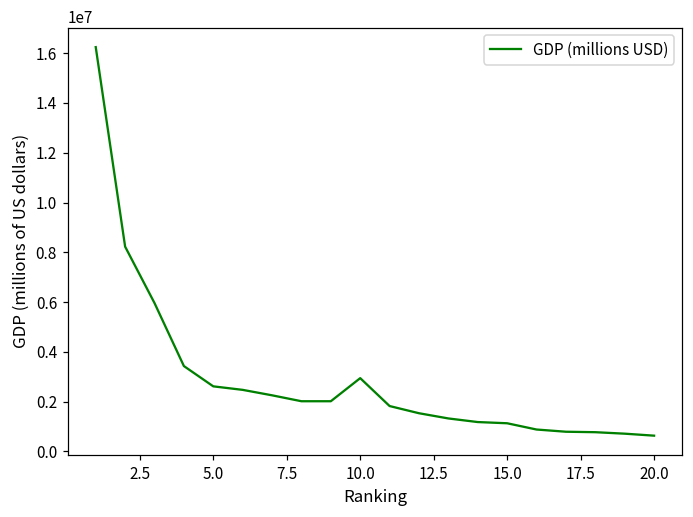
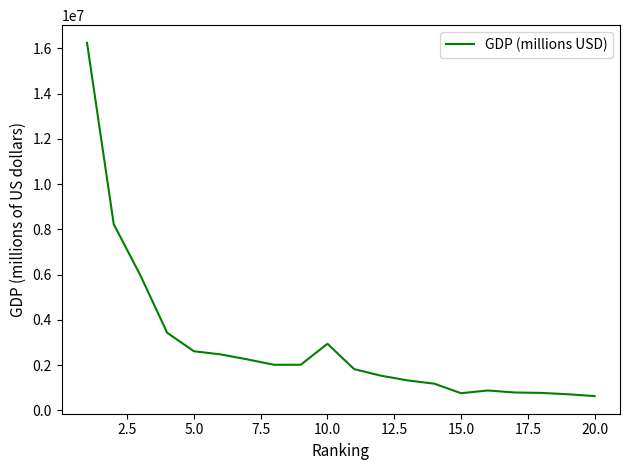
  {
    "5.0": 2600000,
    "10.0": 2900000,
-   "15.0": 1100000,
+   "15.0": 800000,
    "20.0": 600000
  }
